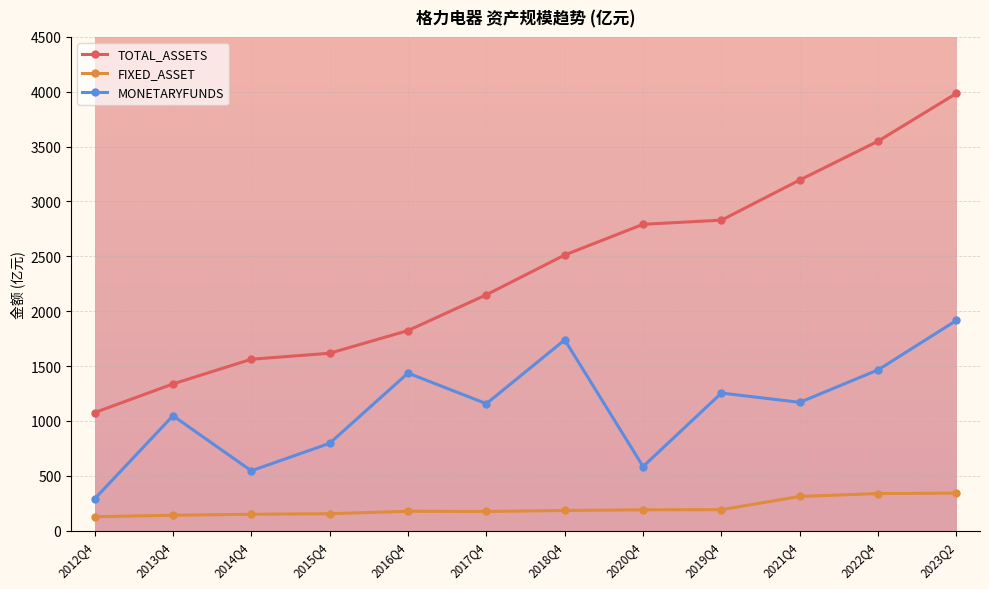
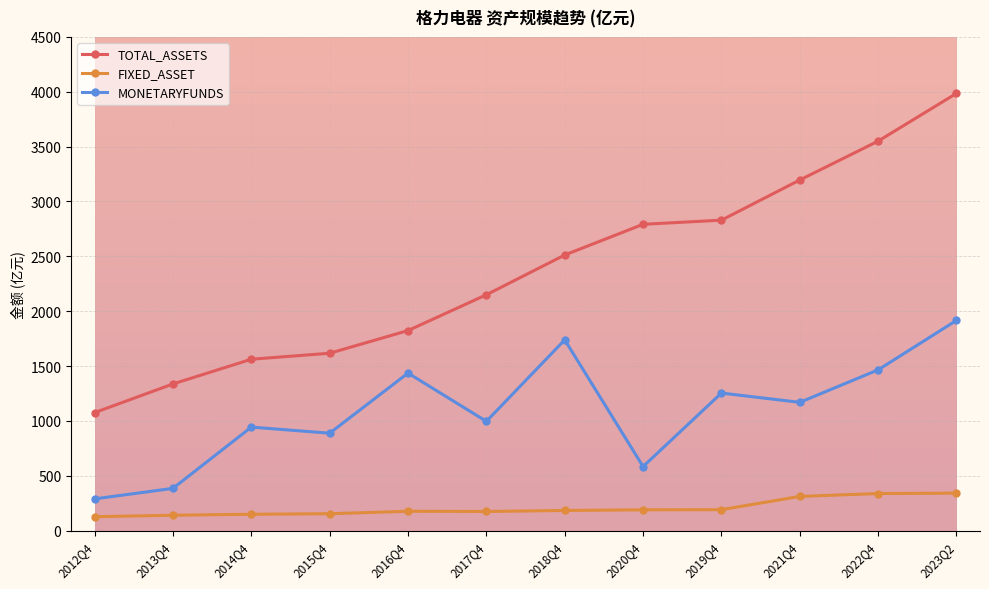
  {
    "MONETARYFUNDS": {
      "2012Q4": 290,
-     "2013Q4": 1050,
-     "2014Q4": 550,
-     "2015Q4": 800,
+     "2013Q4": 390,
+     "2014Q4": 940,
+     "2015Q4": 890,
      "2016Q4": 1440,
-     "2017Q4": 1160,
+     "2017Q4": 1000,
      "2018Q4": 1740,
      "2020Q4": 580,
      "2019Q4": 1250,
      "2021Q4": 1170,
      "2022Q4": 1470,
      "2023Q2": 1920
    }
  }
